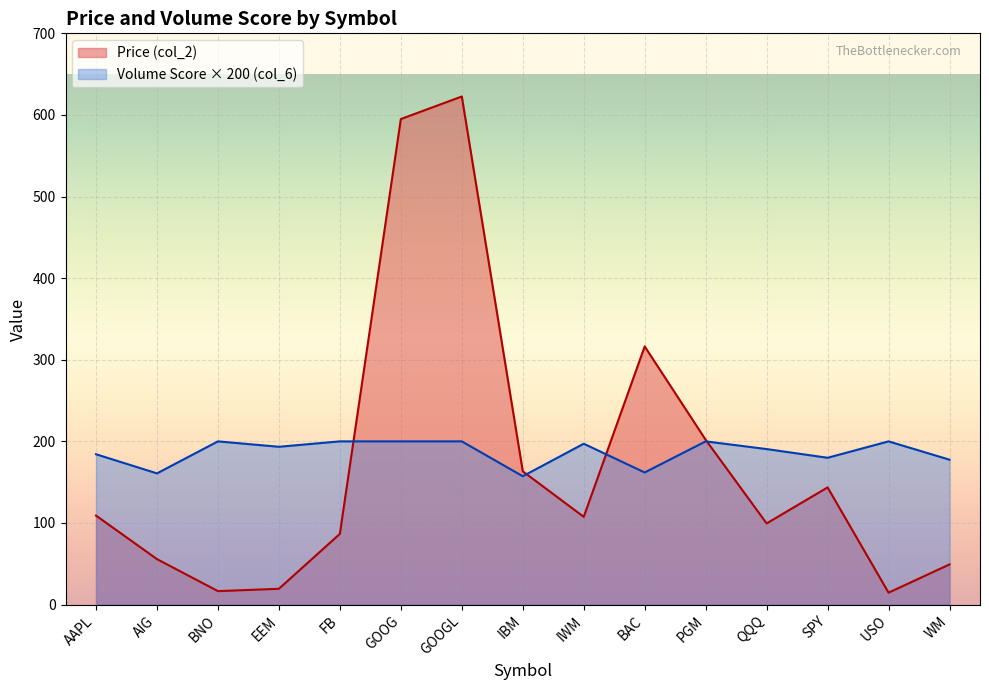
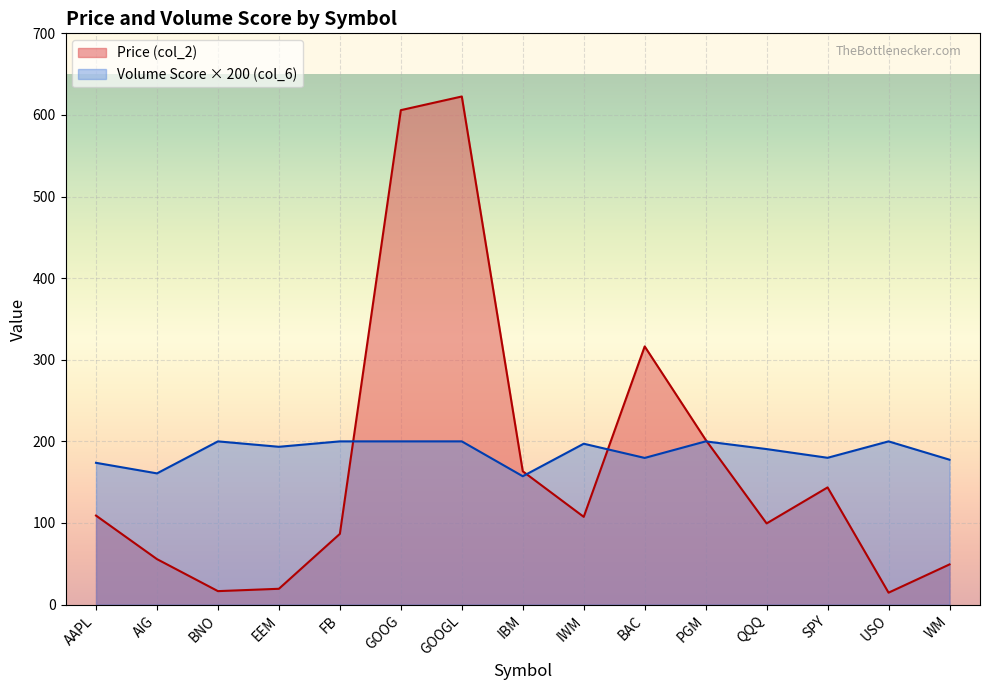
  {
    "Price (col_2)": {
      "AAPL": 110,
      "AIG": 60,
      "BNO": 20,
      "EEM": 20,
      "FB": 90,
-     "GOOG": 590,
+     "GOOG": 610,
      "GOOGL": 620,
      "IBM": 160,
      "IWM": 110,
      "BAC": 320,
      "QQQ": 100,
      "SPY": 140,
      "USO": 10,
      "WM": 50
    },
    "Volume Score × 200 (col_6)": {
-     "AAPL": 180,
+     "AAPL": 170,
      "AIG": 160,
      "BNO": 200,
      "EEM": 190,
      "FB": 200,
      "GOOG": 200,
      "GOOGL": 200,
      "IBM": 160,
      "IWM": 200,
-     "BAC": 160,
+     "BAC": 180,
      "QQQ": 190,
      "SPY": 180,
      "USO": 200,
      "WM": 180
    }
  }
